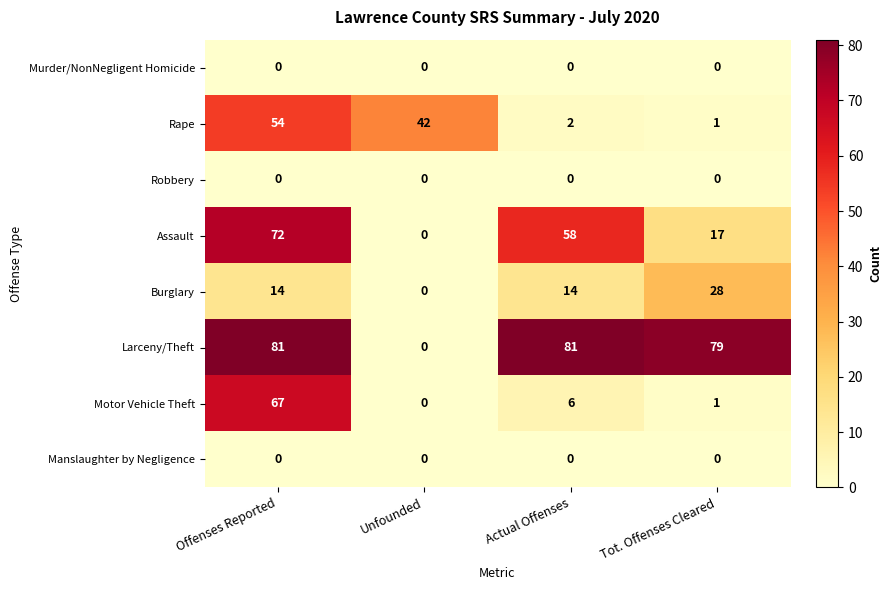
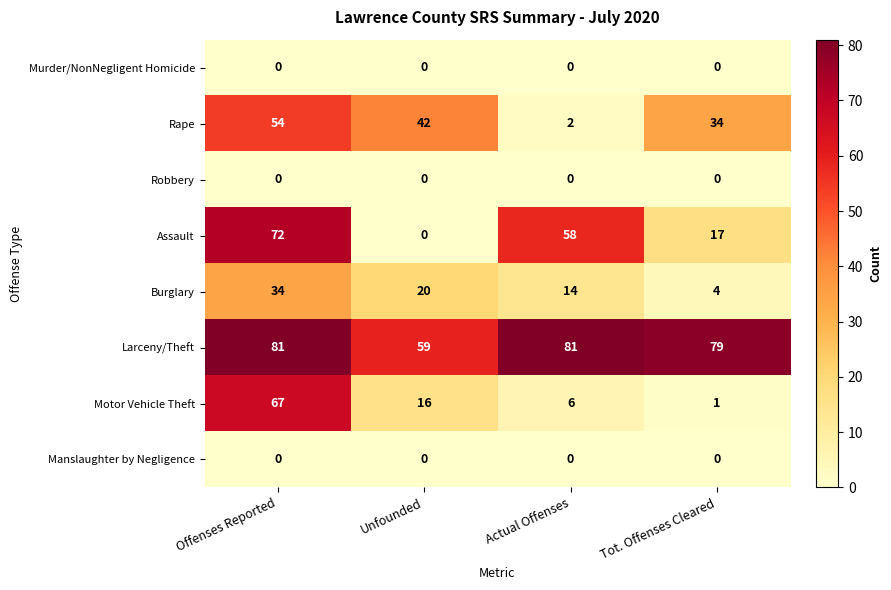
  {
    "Murder/NonNegligent Homicide": {
      "Offenses Reported": 0,
      "Unfounded": 0,
      "Actual Offenses": 0,
      "Tot. Offenses Cleared": 0
    },
    "Rape": {
      "Offenses Reported": 54,
      "Unfounded": 42,
      "Actual Offenses": 2,
-     "Tot. Offenses Cleared": 1
+     "Tot. Offenses Cleared": 34
    },
    "Robbery": {
      "Offenses Reported": 0,
      "Unfounded": 0,
      "Actual Offenses": 0,
      "Tot. Offenses Cleared": 0
    },
    "Assault": {
      "Offenses Reported": 72,
      "Unfounded": 0,
      "Actual Offenses": 58,
      "Tot. Offenses Cleared": 17
    },
    "Burglary": {
-     "Offenses Reported": 14,
-     "Unfounded": 0,
+     "Offenses Reported": 34,
+     "Unfounded": 20,
      "Actual Offenses": 14,
-     "Tot. Offenses Cleared": 28
+     "Tot. Offenses Cleared": 4
    },
    "Larceny/Theft": {
      "Offenses Reported": 81,
-     "Unfounded": 0,
+     "Unfounded": 59,
      "Actual Offenses": 81,
      "Tot. Offenses Cleared": 79
    },
    "Motor Vehicle Theft": {
      "Offenses Reported": 67,
-     "Unfounded": 0,
+     "Unfounded": 16,
      "Actual Offenses": 6,
      "Tot. Offenses Cleared": 1
    },
    "Manslaughter by Negligence": {
      "Offenses Reported": 0,
      "Unfounded": 0,
      "Actual Offenses": 0,
      "Tot. Offenses Cleared": 0
    }
  }
